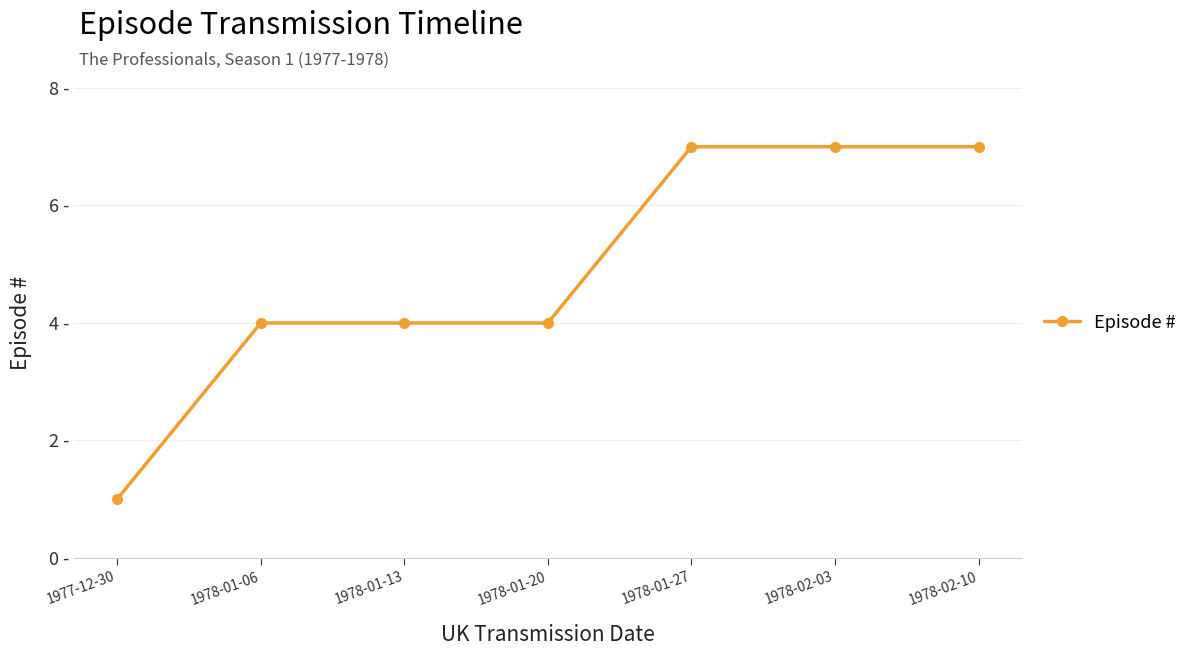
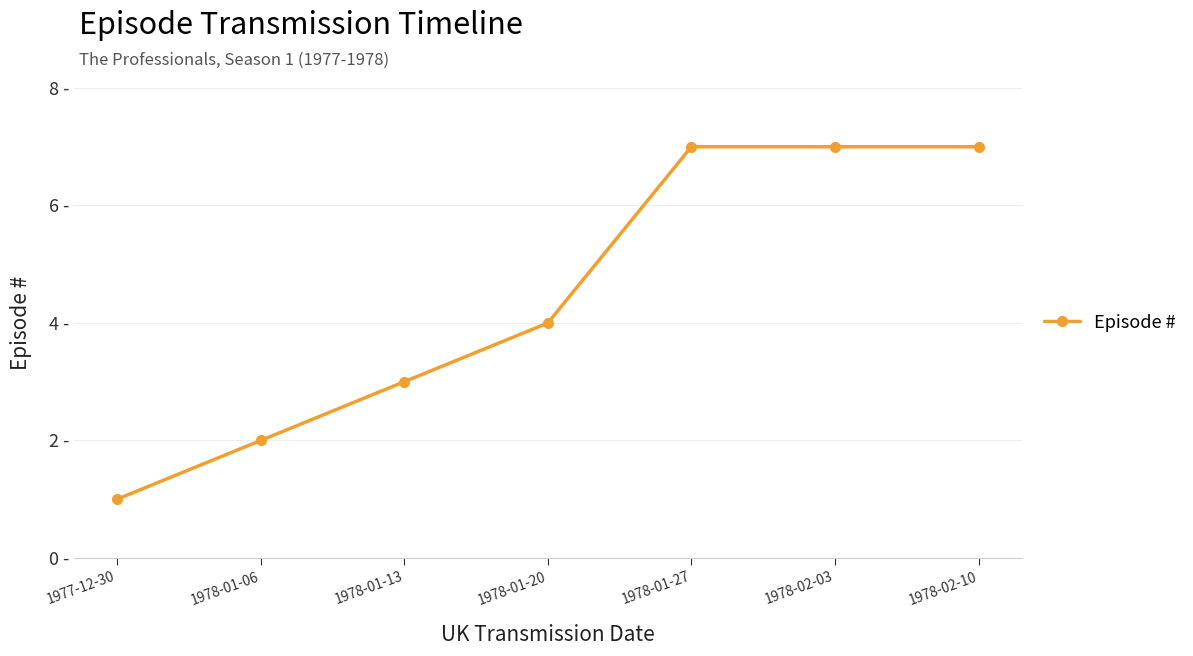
  {
    "1977-12-30": "1 -",
-   "1978-01-06": "4 -",
-   "1978-01-13": "4 -",
+   "1978-01-06": "2 -",
+   "1978-01-13": "3 -",
    "1978-01-20": "4 -",
    "1978-01-27": "7 -",
    "1978-02-03": "7 -",
    "1978-02-10": "7 -"
  }
